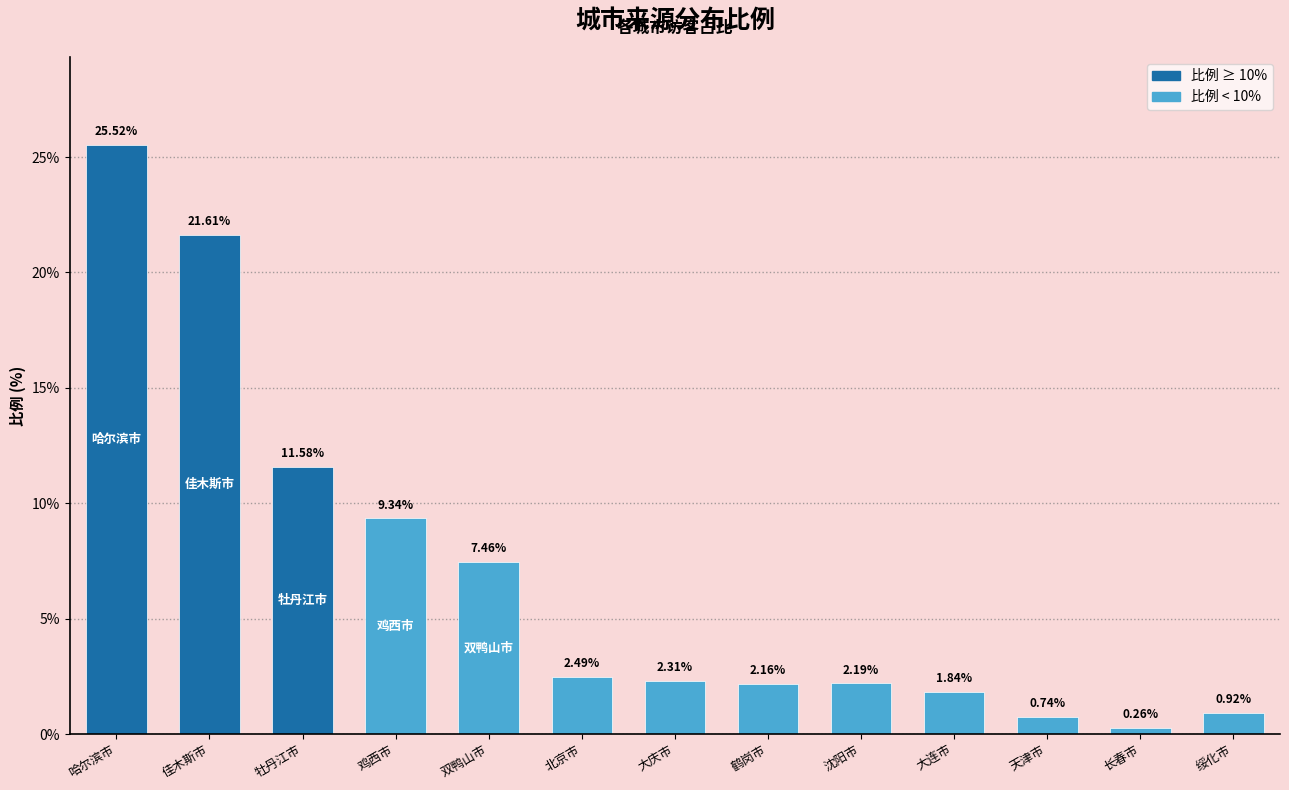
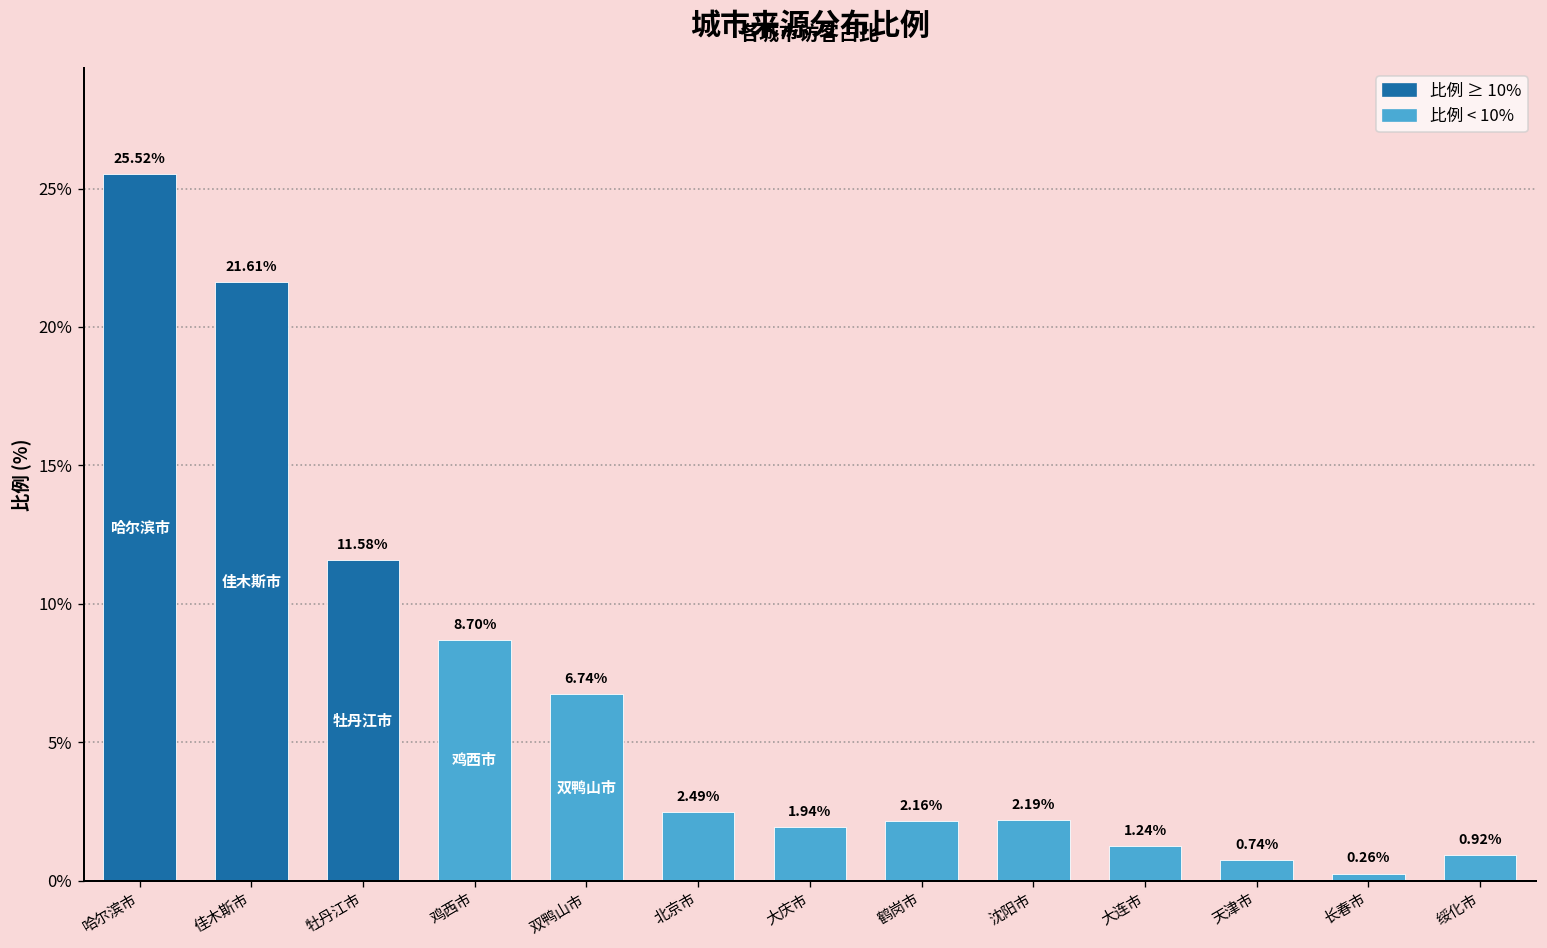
  {
    "哈尔滨市": "25.52%",
    "佳木斯市": "21.61%",
    "牡丹江市": "11.58%",
-   "鸡西市": "9.34%",
-   "双鸭山市": "7.46%",
+   "鸡西市": "8.70%",
+   "双鸭山市": "6.74%",
    "北京市": "2.49%",
-   "大庆市": "2.31%",
+   "大庆市": "1.94%",
    "鹤岗市": "2.16%",
    "沈阳市": "2.19%",
-   "大连市": "1.84%",
+   "大连市": "1.24%",
    "天津市": "0.74%",
    "长春市": "0.26%",
    "绥化市": "0.92%"
  }
